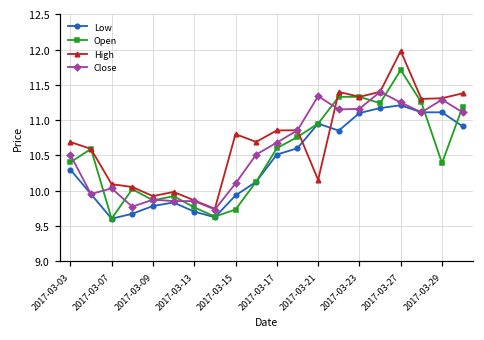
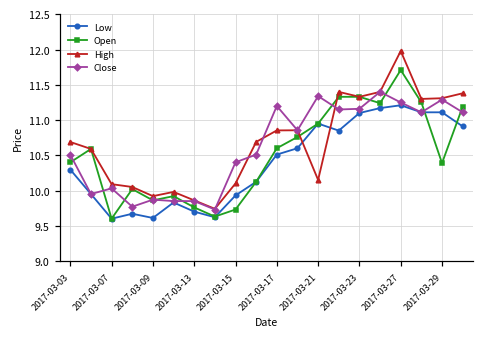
  {
    "Low": {
      "2017-03-03": 10.3,
-     "2017-03-09": 9.8,
+     "2017-03-09": 9.6,
      "2017-03-13": 9.7,
      "2017-03-15": 9.9,
      "2017-03-17": 10.5,
      "2017-03-23": 11.1,
      "2017-03-27": 11.2,
      "2017-03-29": 11.1
    },
    "Open": {
      "2017-03-03": 10.4,
      "2017-03-13": 9.8,
      "2017-03-15": 9.7,
      "2017-03-17": 10.6,
      "2017-03-27": 11.7,
      "2017-03-29": 10.4
    },
    "High": {
      "2017-03-03": 10.7,
      "2017-03-07": 10.1,
      "2017-03-09": 9.9,
-     "2017-03-15": 10.8,
+     "2017-03-15": 10.1,
      "2017-03-17": 10.9,
      "2017-03-21": 10.2,
      "2017-03-27": 12.0
    },
    "Close": {
      "2017-03-03": 10.5,
      "2017-03-07": 10.0,
-     "2017-03-15": 10.1,
-     "2017-03-17": 10.7,
+     "2017-03-15": 10.4,
+     "2017-03-17": 11.2,
      "2017-03-21": 11.3,
      "2017-03-23": 11.2,
      "2017-03-27": 11.3
    }
  }
